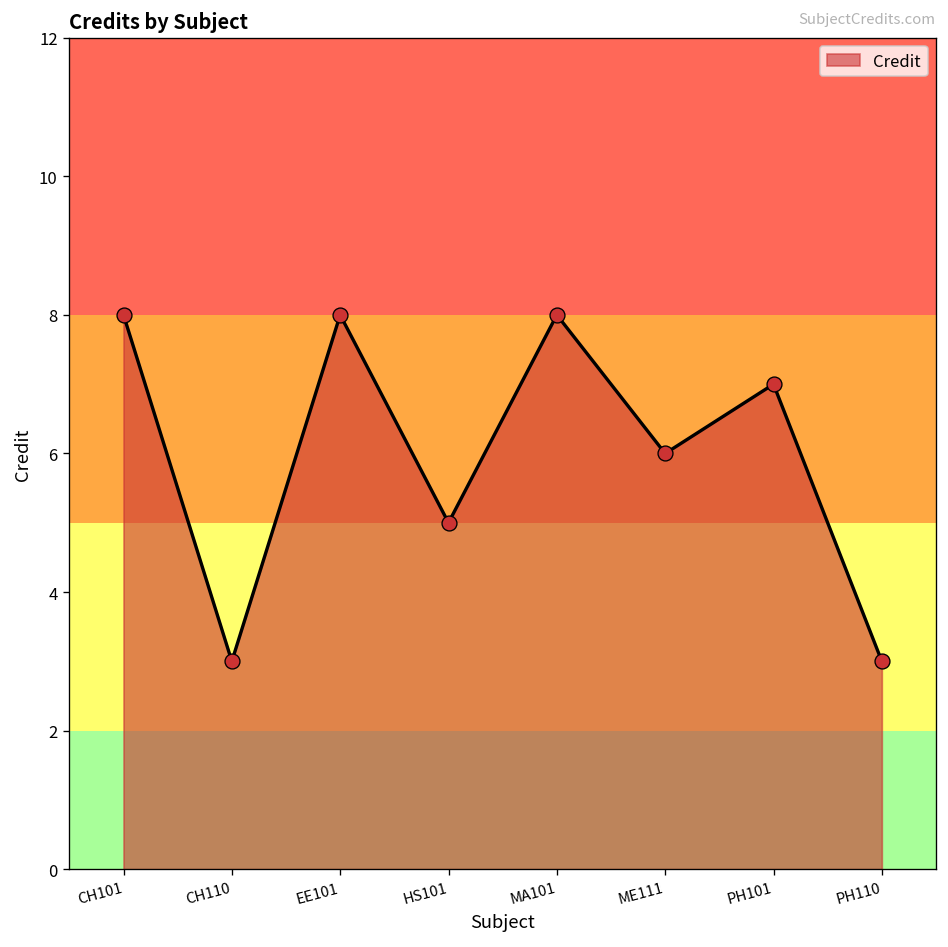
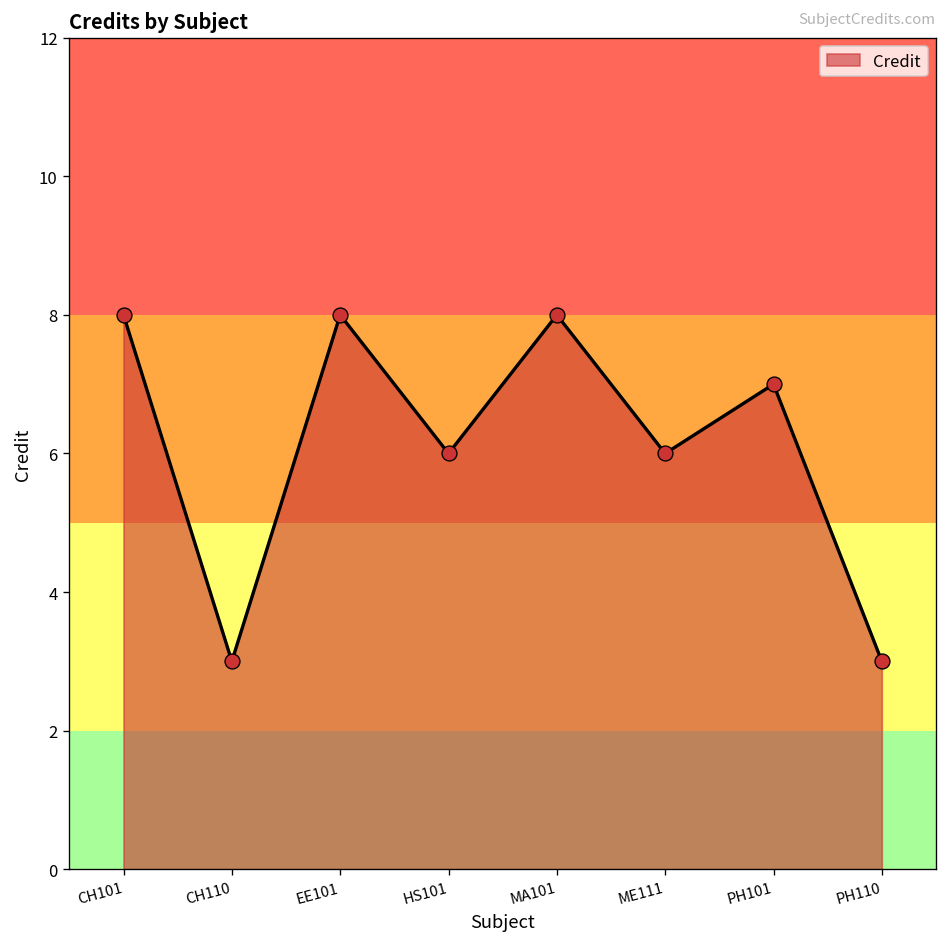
  {
    "CH101": 8,
    "CH110": 3,
    "EE101": 8,
-   "HS101": 5,
+   "HS101": 6,
    "MA101": 8,
    "ME111": 6,
    "PH101": 7,
    "PH110": 3
  }
